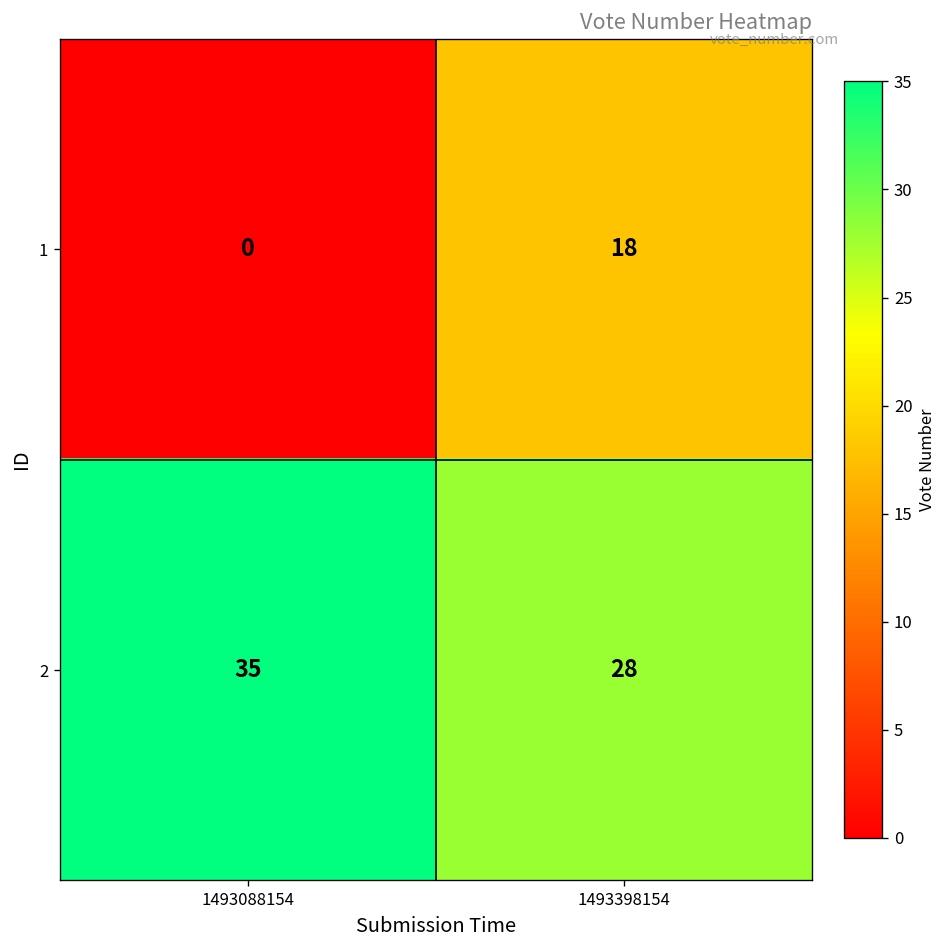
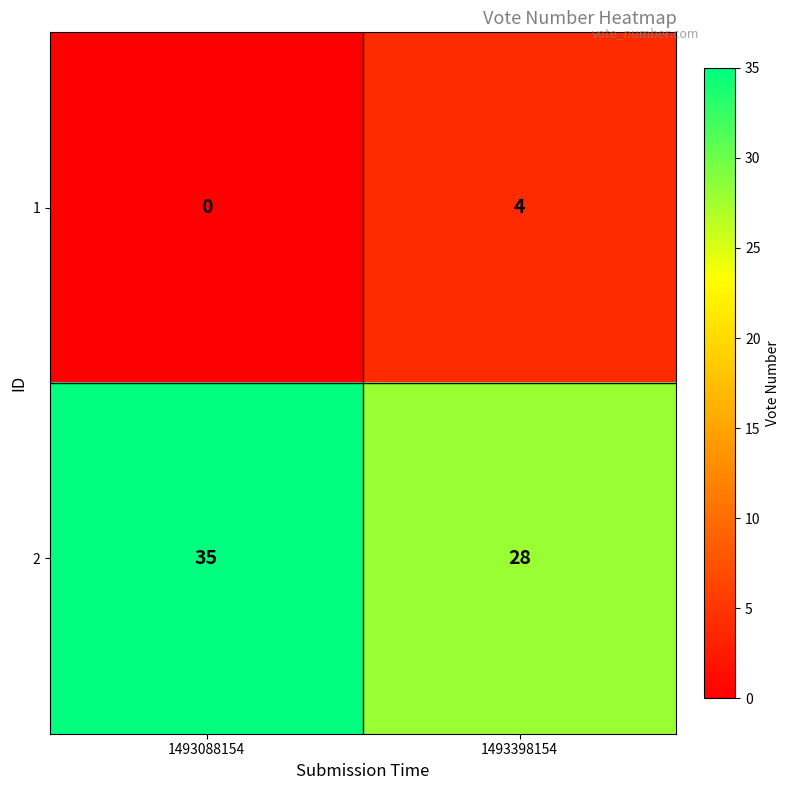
  {
    "1": {
      "1493088154": 0,
-     "1493398154": 18
+     "1493398154": 4
    },
    "2": {
      "1493088154": 35,
      "1493398154": 28
    }
  }
